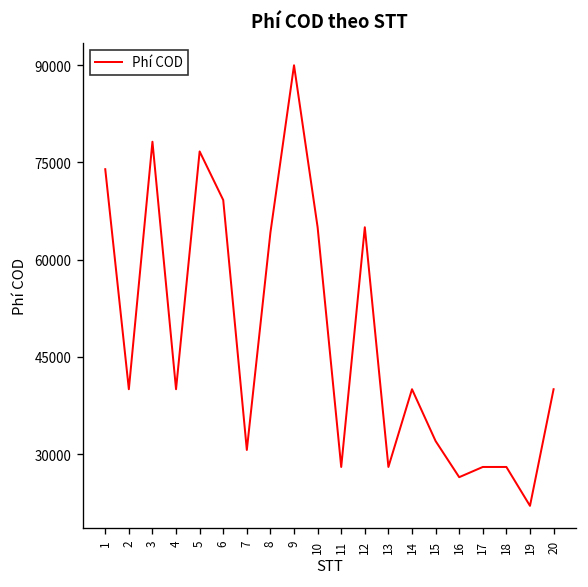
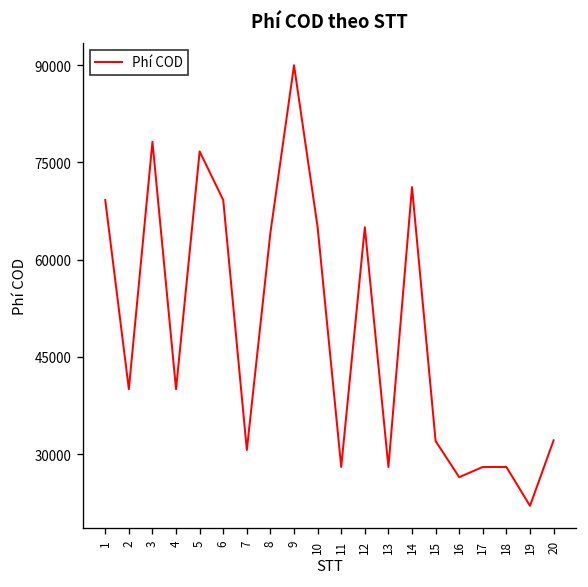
  {
-   "1": 74000,
+   "1": 69000,
    "2": 40000,
    "3": 78000,
    "4": 40000,
    "5": 77000,
    "6": 69000,
    "7": 31000,
    "8": 64000,
    "9": 90000,
    "10": 65000,
    "11": 28000,
    "12": 65000,
    "13": 28000,
-   "14": 40000,
+   "14": 71000,
    "15": 32000,
    "16": 26000,
    "17": 28000,
    "18": 28000,
    "19": 22000,
-   "20": 40000
+   "20": 32000
  }
